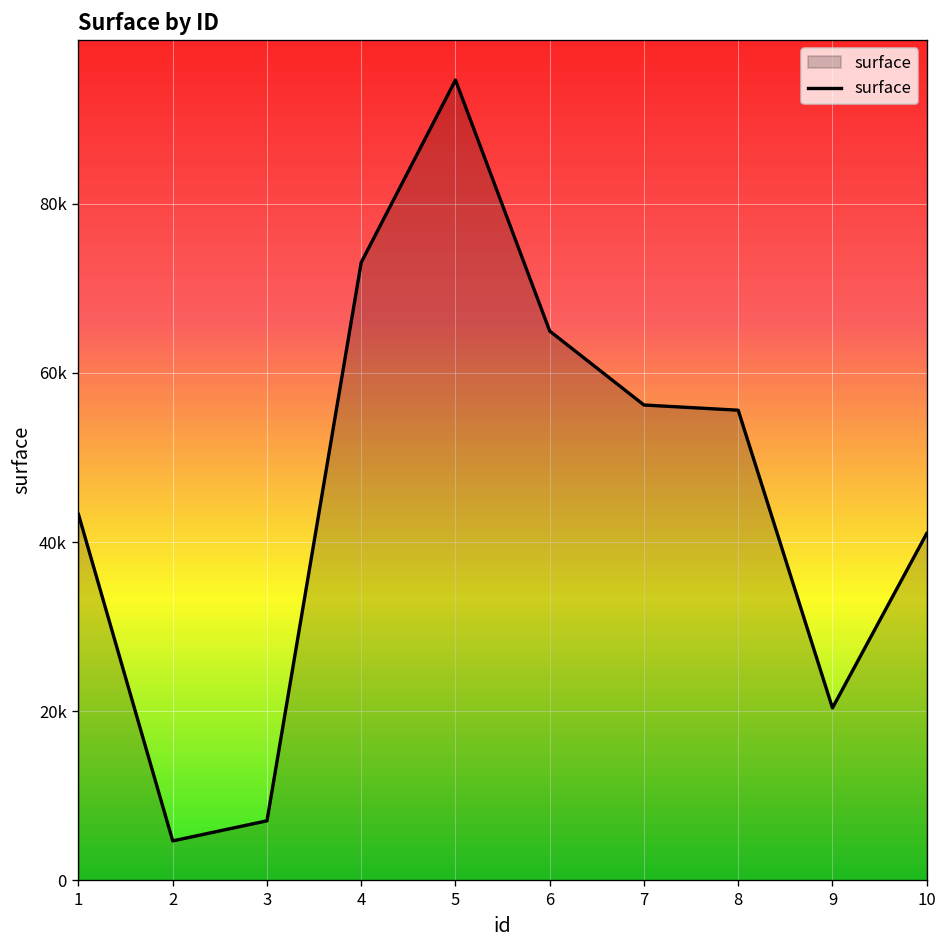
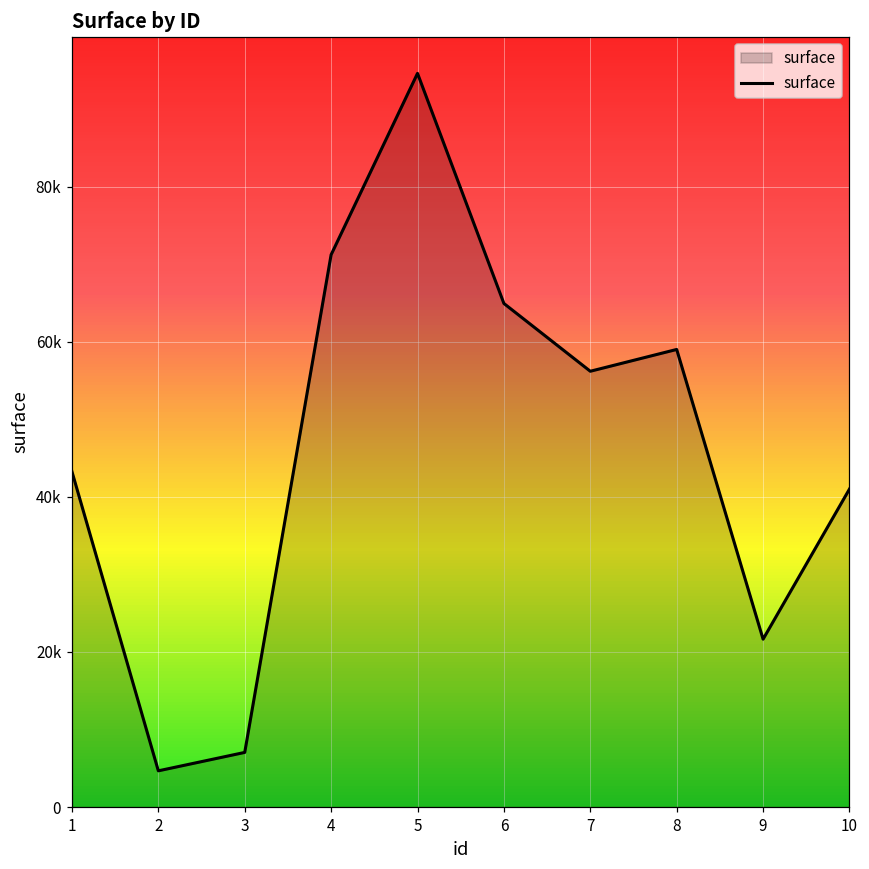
  {
    "1": 43000,
    "2": 5000,
    "3": 7000,
-   "4": 73000,
+   "4": 71000,
    "5": 95000,
    "6": 65000,
    "7": 56000,
-   "8": 56000,
-   "9": 20000,
+   "8": 59000,
+   "9": 22000,
    "10": 41000
  }
